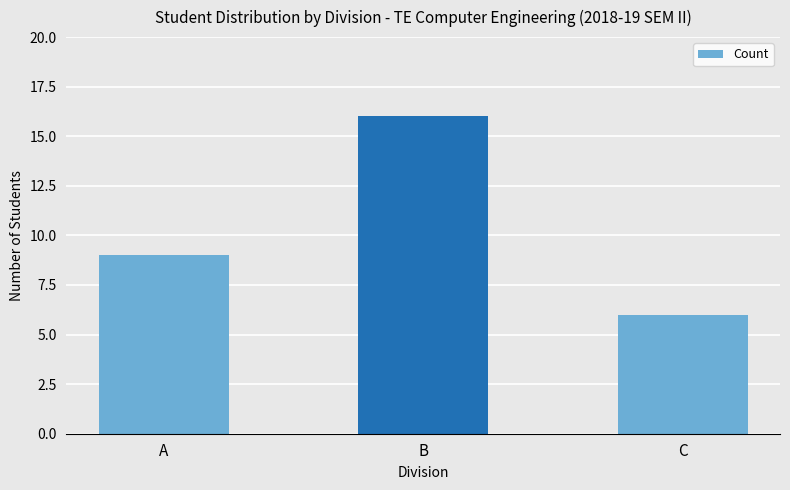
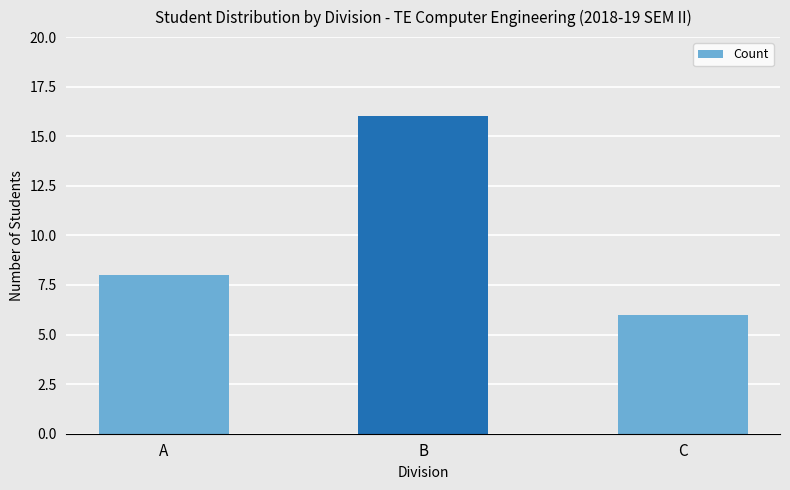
  {
-   "A": 9,
+   "A": 8,
    "B": 16,
    "C": 6
  }
